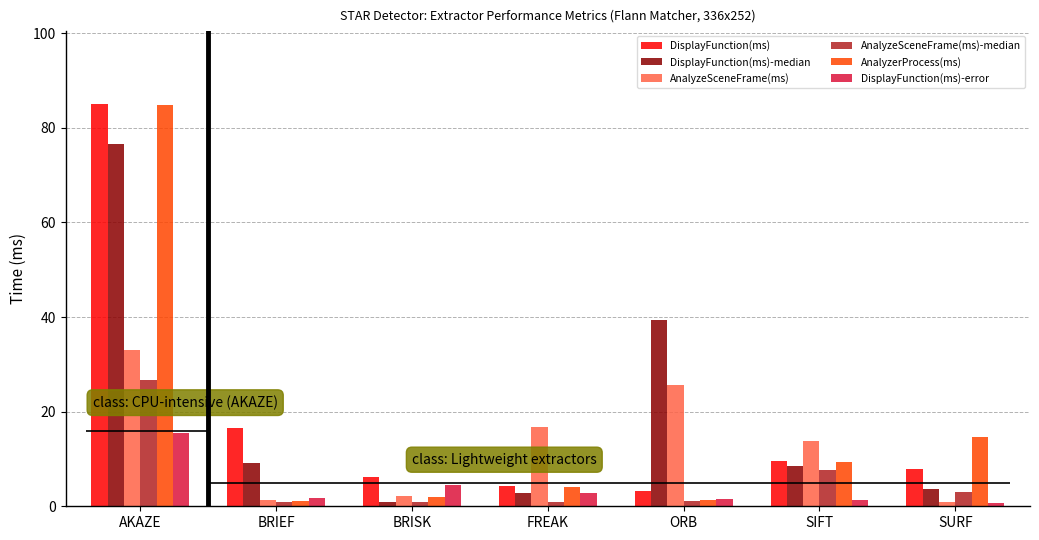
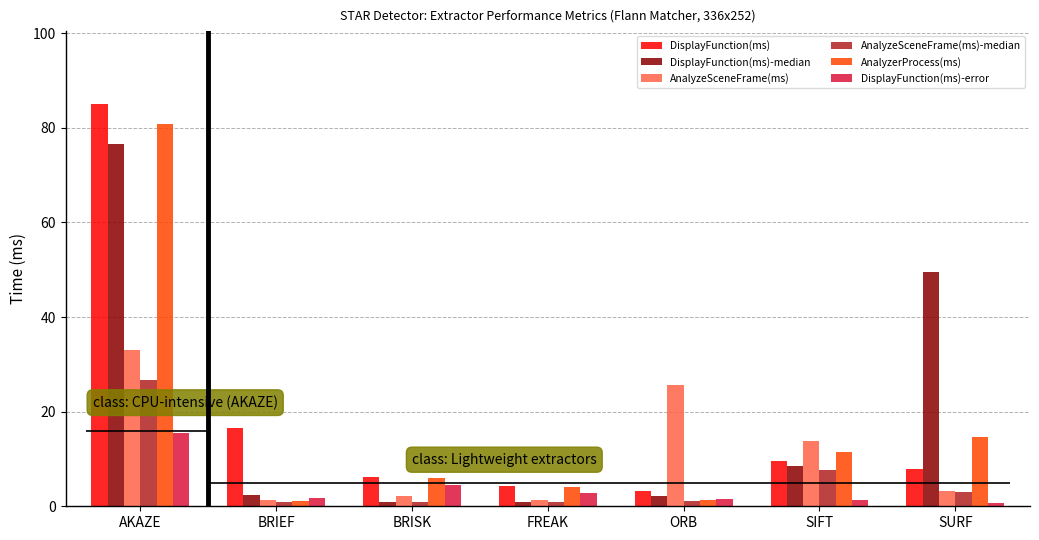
  {
    "DisplayFunction(ms)": {
      "AKAZE": 85,
      "BRIEF": 17,
      "BRISK": 6,
      "FREAK": 4,
      "ORB": 3,
      "SIFT": 10,
      "SURF": 8
    },
    "DisplayFunction(ms)-median": {
      "AKAZE": 77,
-     "BRIEF": 9,
+     "BRIEF": 2,
      "BRISK": 1,
-     "FREAK": 3,
-     "ORB": 39,
+     "FREAK": 1,
+     "ORB": 2,
      "SIFT": 8,
-     "SURF": 4
+     "SURF": 49
    },
    "AnalyzeSceneFrame(ms)": {
      "AKAZE": 33,
      "BRIEF": 1,
      "BRISK": 2,
-     "FREAK": 17,
+     "FREAK": 1,
      "ORB": 26,
      "SIFT": 14,
-     "SURF": 1
+     "SURF": 3
    },
    "AnalyzerProcess(ms)": {
-     "AKAZE": 85,
+     "AKAZE": 81,
      "BRIEF": 1,
-     "BRISK": 2,
+     "BRISK": 6,
      "FREAK": 4,
      "ORB": 1,
-     "SIFT": 9,
+     "SIFT": 11,
      "SURF": 15
    }
  }
